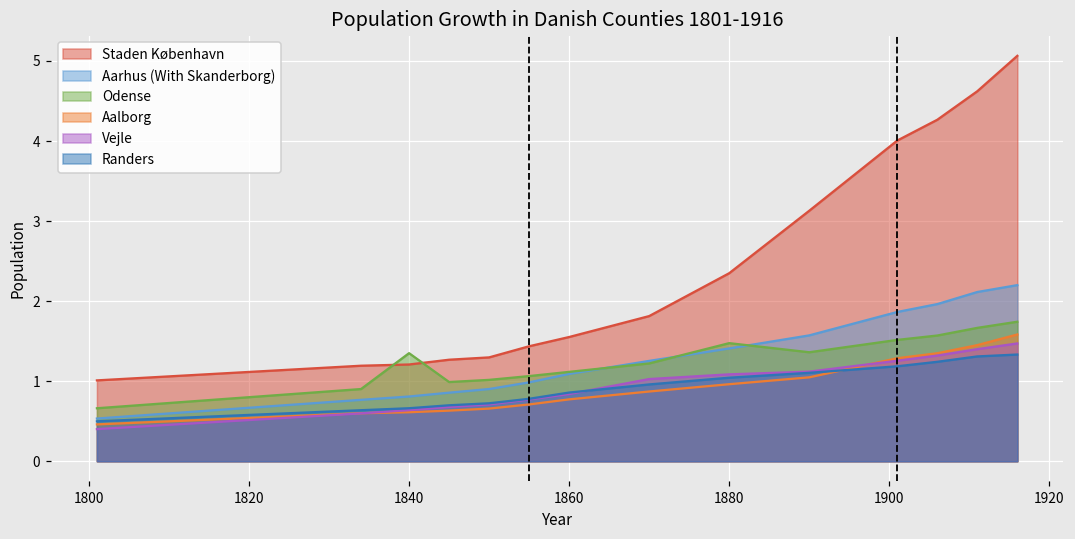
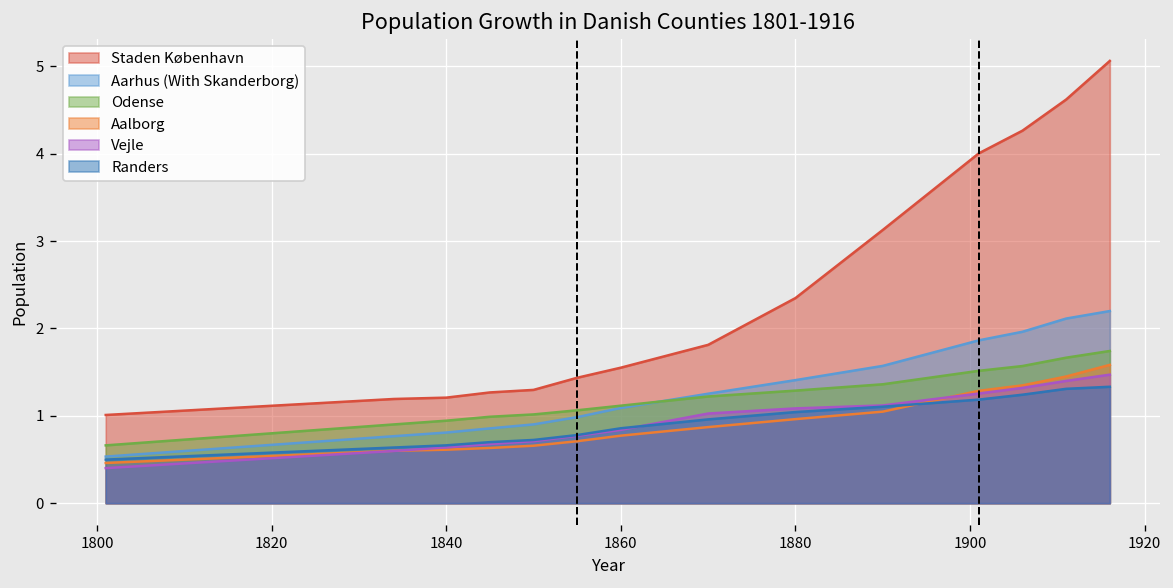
  {
    "Odense": {
-     "1840": 1.3,
-     "1880": 1.5
+     "1840": 0.9,
+     "1880": 1.3
    },
    "Vejle": {
      "1880": 1.1
    }
  }
